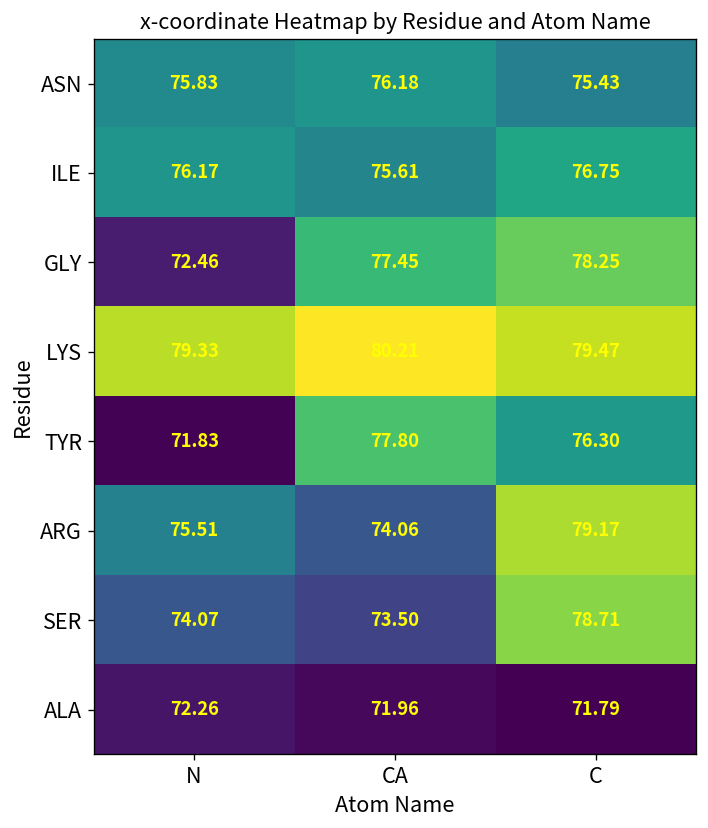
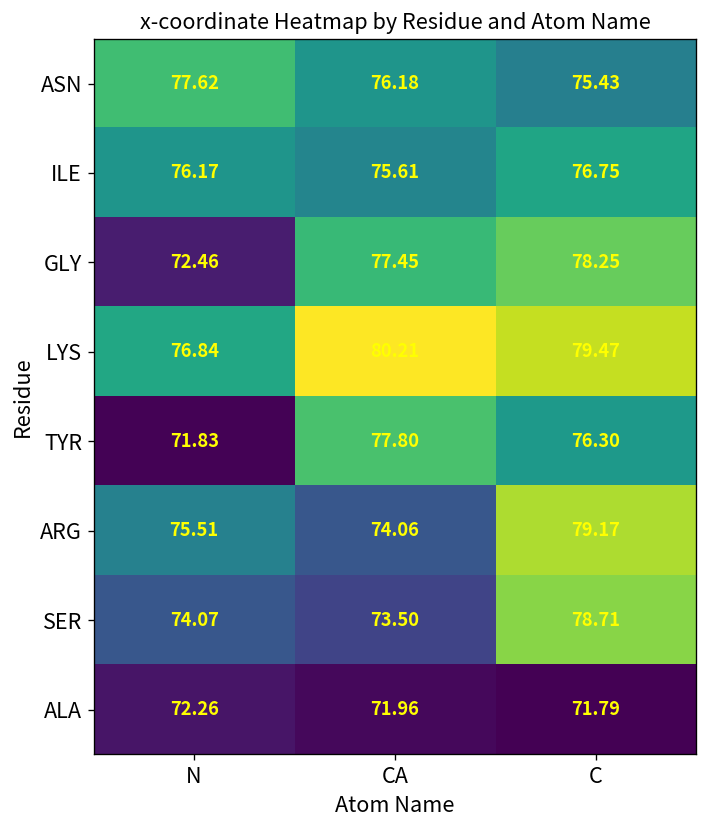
  {
    "ASN": {
-     "N": 75.83,
+     "N": 77.62,
      "CA": 76.18,
      "C": 75.43
    },
    "ILE": {
      "N": 76.17,
      "CA": 75.61,
      "C": 76.75
    },
    "GLY": {
      "N": 72.46,
      "CA": 77.45,
      "C": 78.25
    },
    "LYS": {
-     "N": 79.33,
+     "N": 76.84,
      "C": 79.47
    },
    "TYR": {
      "N": 71.83,
      "CA": 77.80,
      "C": 76.30
    },
    "ARG": {
      "N": 75.51,
      "CA": 74.06,
      "C": 79.17
    },
    "SER": {
      "N": 74.07,
      "CA": 73.50,
      "C": 78.71
    },
    "ALA": {
      "N": 72.26,
      "CA": 71.96,
      "C": 71.79
    }
  }
